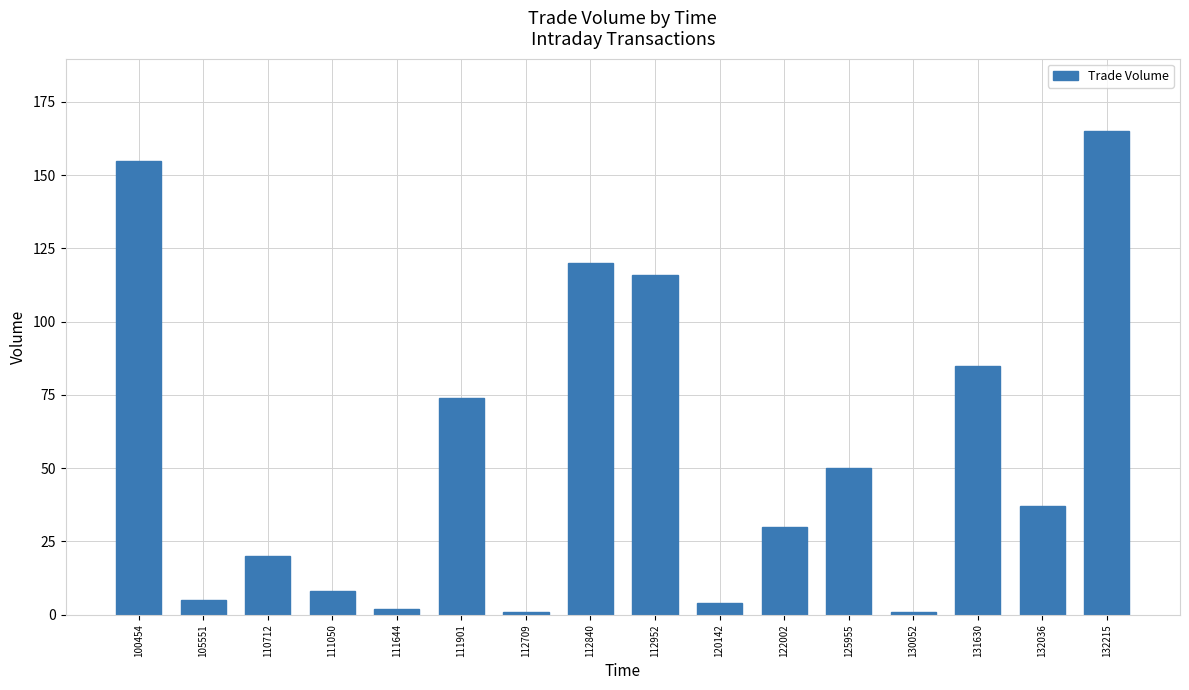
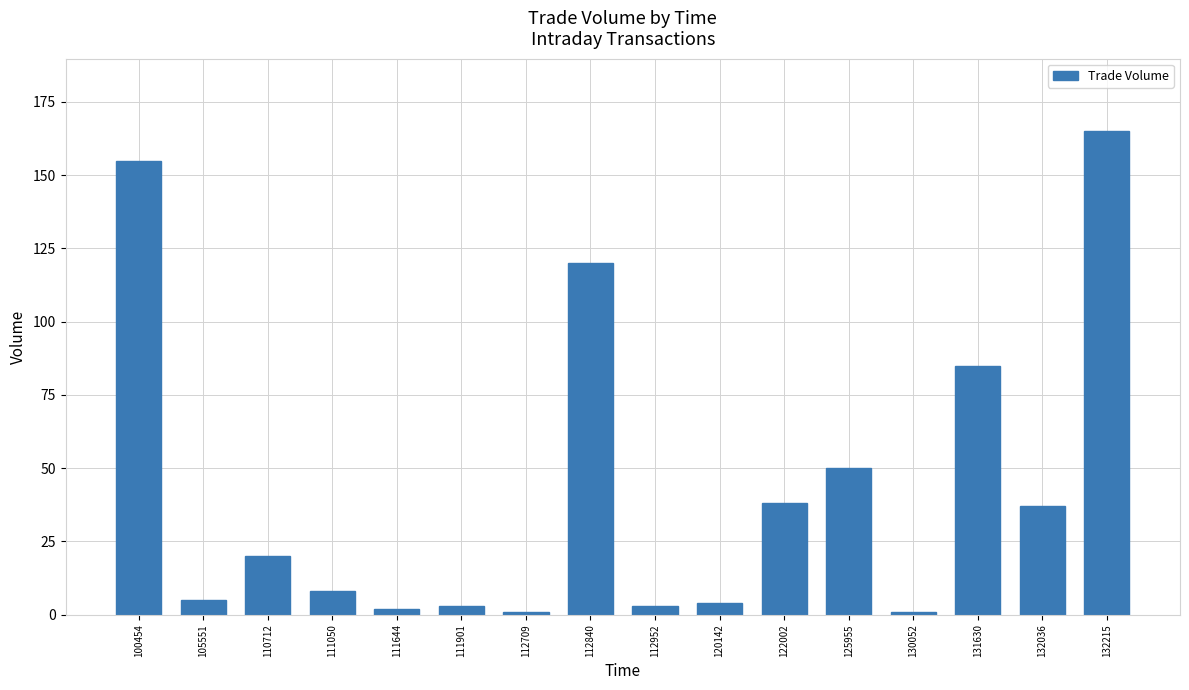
  {
    "100454": 155,
    "105551": 5,
    "110712": 20,
    "111050": 8,
    "111644": 2,
-   "111901": 74,
+   "111901": 3,
    "112709": 1,
    "112840": 120,
-   "112952": 116,
+   "112952": 3,
    "120142": 4,
-   "122002": 30,
+   "122002": 38,
    "125955": 50,
    "130052": 1,
    "131630": 85,
    "132036": 37,
    "132215": 165
  }
